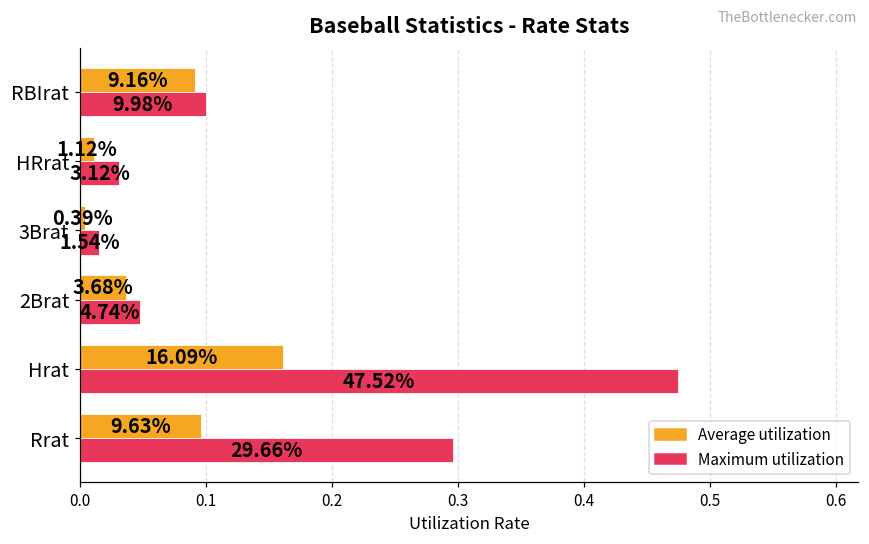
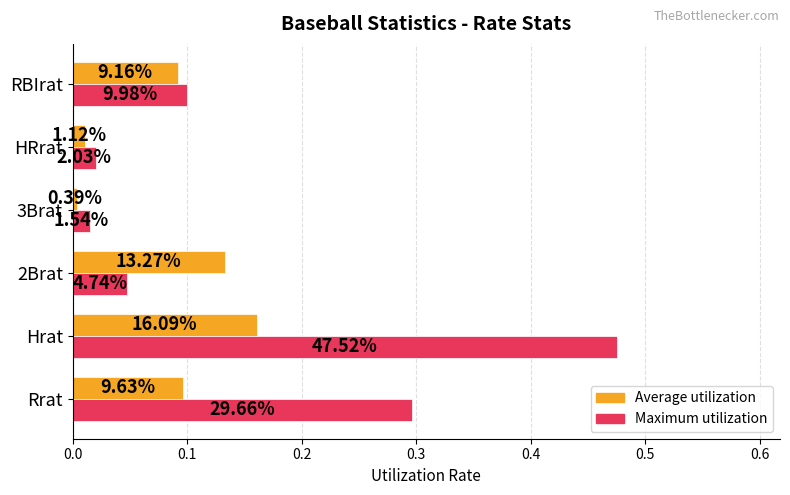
  {
    "Average utilization": {
      "RBIrat": "9.16%",
      "HRrat": "1.12%",
      "3Brat": "0.39%",
-     "2Brat": "3.68%",
+     "2Brat": "13.27%",
      "Hrat": "16.09%",
      "Rrat": "9.63%"
    },
    "Maximum utilization": {
      "RBIrat": "9.98%",
-     "HRrat": "3.12%",
+     "HRrat": "2.03%",
      "3Brat": "1.54%",
      "2Brat": "4.74%",
      "Hrat": "47.52%",
      "Rrat": "29.66%"
    }
  }
